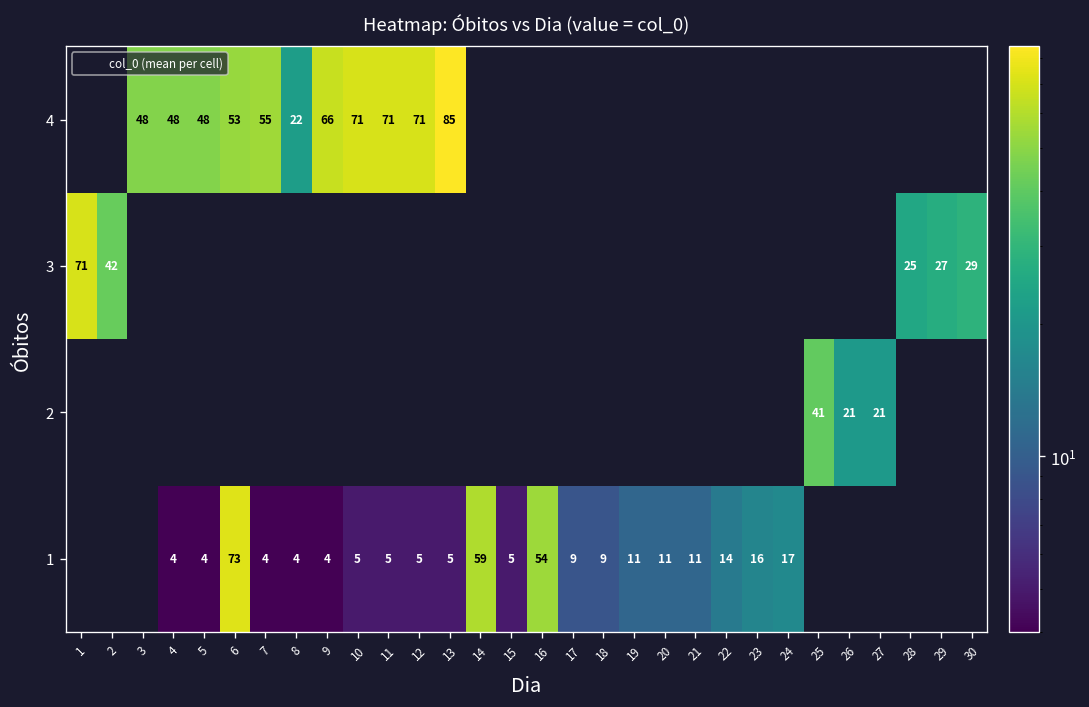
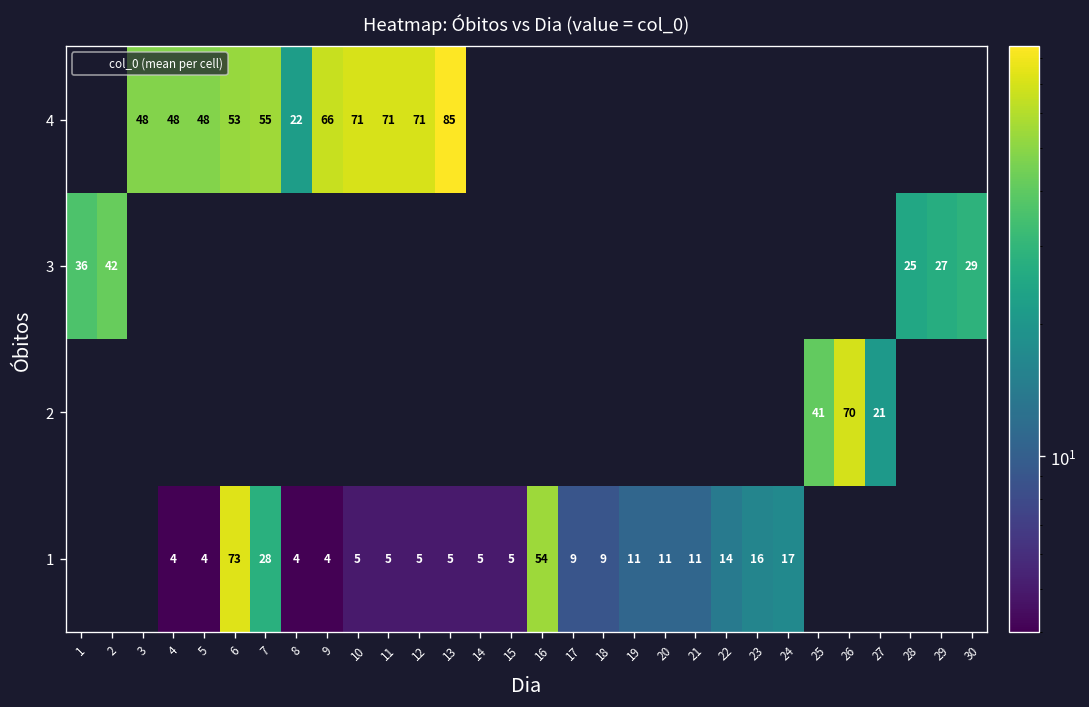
  {
    "4": {
      "3": 48,
      "4": 48,
      "5": 48,
      "6": 53,
      "7": 55,
      "8": 22,
      "9": 66,
      "10": 71,
      "11": 71,
      "12": 71,
      "13": 85
    },
    "3": {
-     "1": 71,
+     "1": 36,
      "2": 42,
      "28": 25,
      "29": 27,
      "30": 29
    },
    "2": {
      "25": 41,
-     "26": 21,
+     "26": 70,
      "27": 21
    },
    "1": {
      "4": 4,
      "5": 4,
      "6": 73,
-     "7": 4,
+     "7": 28,
      "8": 4,
      "9": 4,
      "10": 5,
      "11": 5,
      "12": 5,
      "13": 5,
-     "14": 59,
+     "14": 5,
      "15": 5,
      "16": 54,
      "17": 9,
      "18": 9,
      "19": 11,
      "20": 11,
      "21": 11,
      "22": 14,
      "23": 16,
      "24": 17
    }
  }
